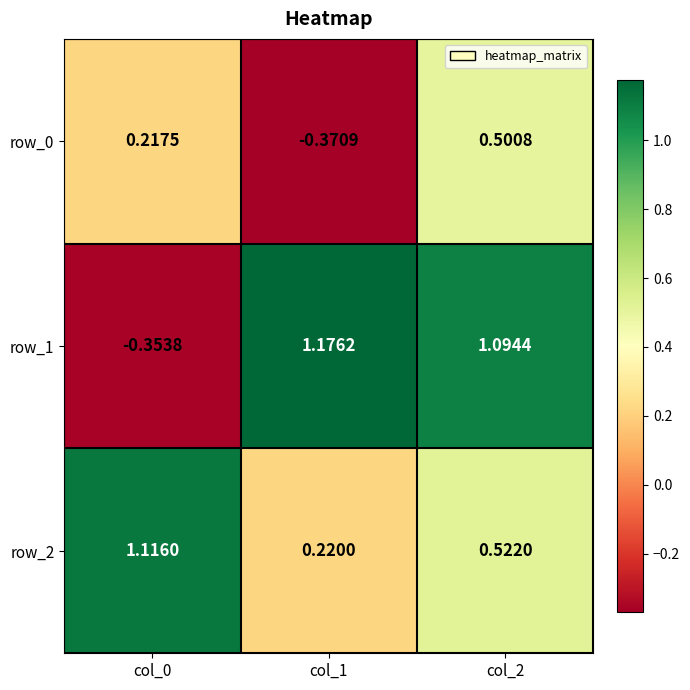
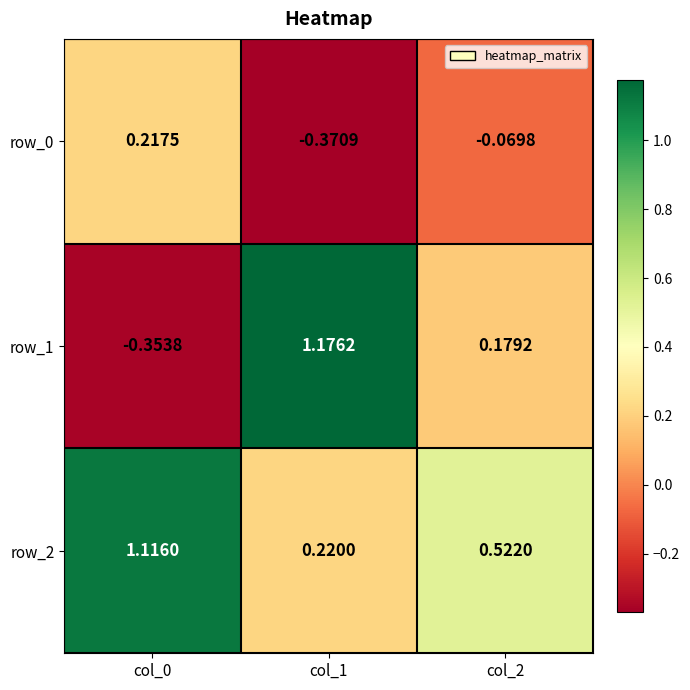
  {
    "row_0": {
      "col_0": 0.2175,
      "col_1": -0.3709,
-     "col_2": 0.5008
+     "col_2": -0.0698
    },
    "row_1": {
      "col_0": -0.3538,
      "col_1": 1.1762,
-     "col_2": 1.0944
+     "col_2": 0.1792
    },
    "row_2": {
      "col_0": 1.1160,
      "col_1": 0.2200,
      "col_2": 0.5220
    }
  }
